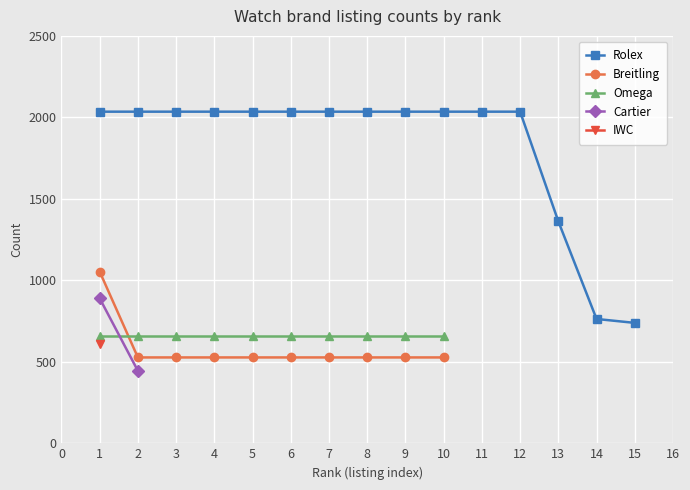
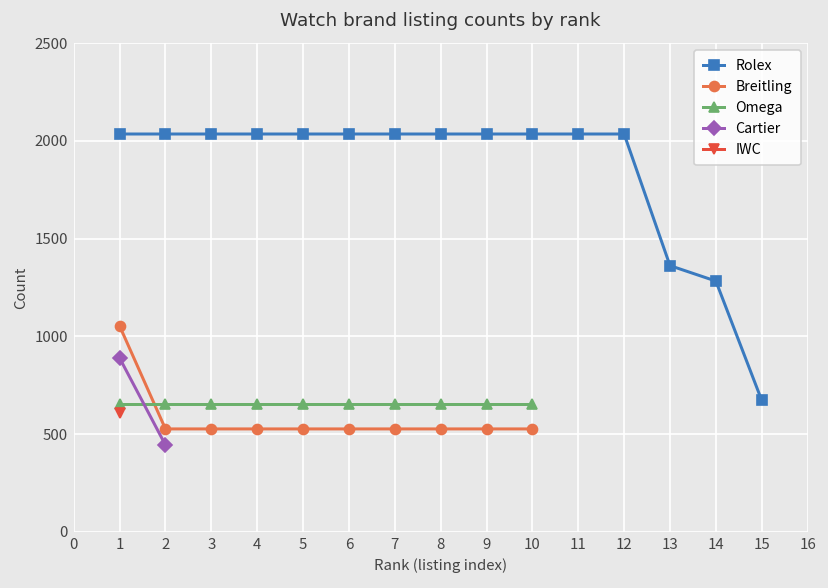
  {
    "Rolex": {
      "1": 2040,
      "2": 2040,
      "3": 2040,
      "4": 2040,
      "5": 2040,
      "6": 2040,
      "7": 2040,
      "8": 2040,
      "9": 2040,
      "10": 2040,
      "11": 2040,
      "12": 2040,
      "13": 1360,
-     "14": 760,
-     "15": 740
+     "14": 1280,
+     "15": 670
    },
    "Omega": {
      "1": 660,
      "2": 660,
      "3": 660,
      "4": 660,
      "5": 660,
      "6": 660,
      "7": 660,
      "8": 660,
      "9": 660,
      "10": 660
    },
    "Cartier": {
      "1": 890,
      "2": 450
    }
  }
